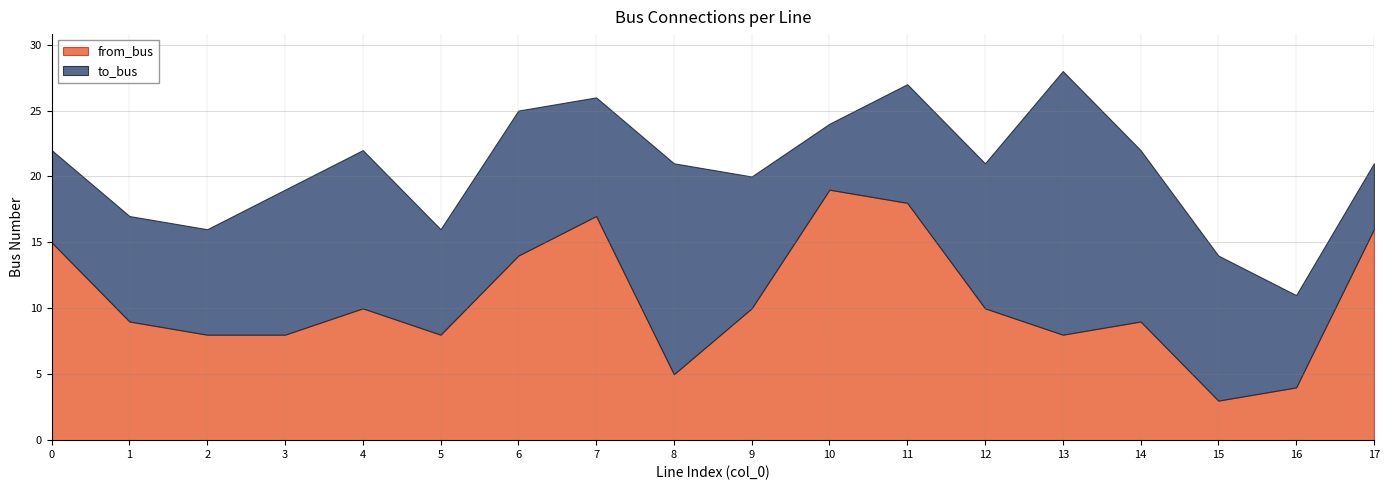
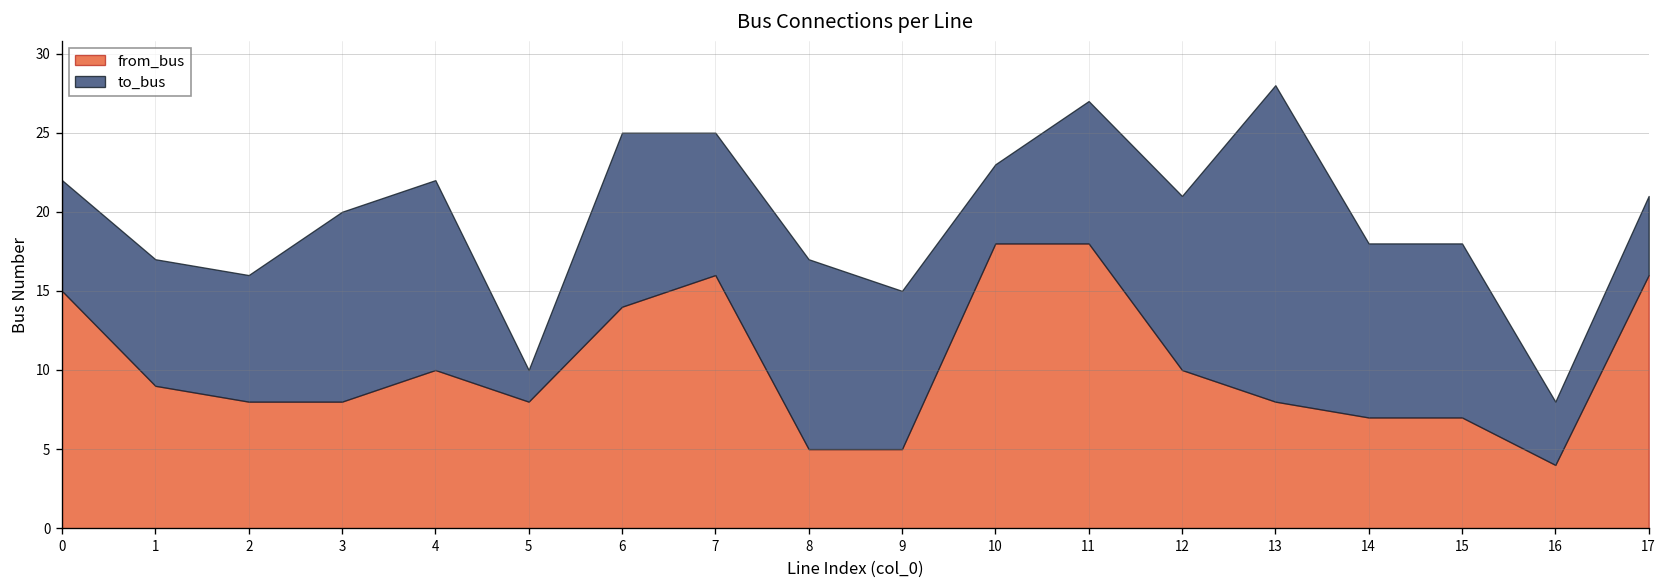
  {
    "from_bus": {
      "0": 15,
      "1": 9,
      "2": 8,
      "3": 8,
      "4": 10,
      "5": 8,
      "6": 14,
-     "7": 17,
+     "7": 16,
      "8": 5,
-     "9": 10,
-     "10": 19,
+     "9": 5,
+     "10": 18,
      "11": 18,
      "12": 10,
      "13": 8,
-     "14": 9,
-     "15": 3,
+     "14": 7,
+     "15": 7,
      "16": 4,
      "17": 16
    },
    "to_bus": {
      "0": 7,
      "1": 8,
      "2": 8,
-     "3": 11,
+     "3": 12,
      "4": 12,
-     "5": 8,
+     "5": 2,
      "6": 11,
      "7": 9,
-     "8": 16,
+     "8": 12,
      "9": 10,
      "10": 5,
      "11": 9,
      "12": 11,
      "13": 20,
-     "14": 13,
+     "14": 11,
      "15": 11,
-     "16": 7,
+     "16": 4,
      "17": 5
    }
  }
